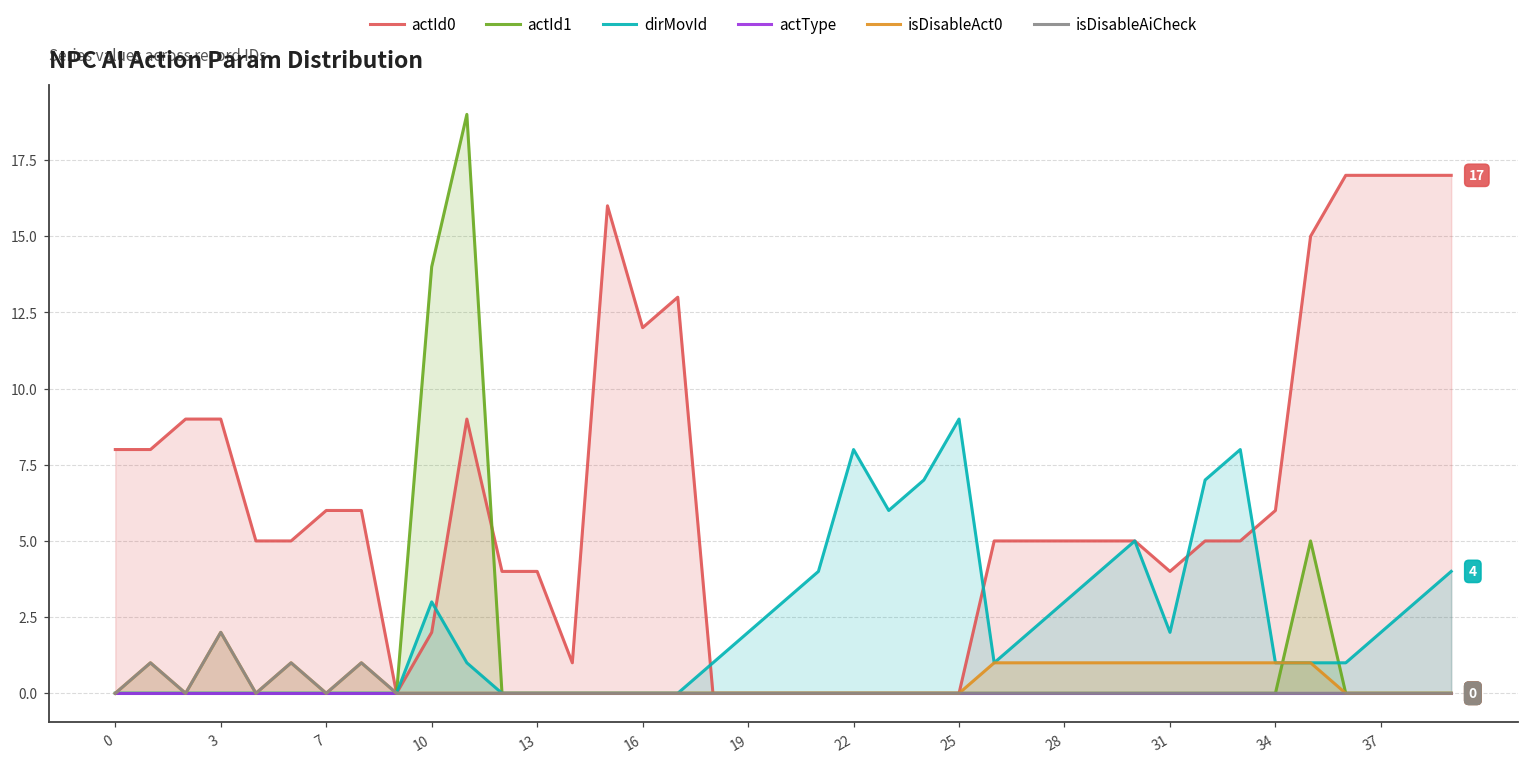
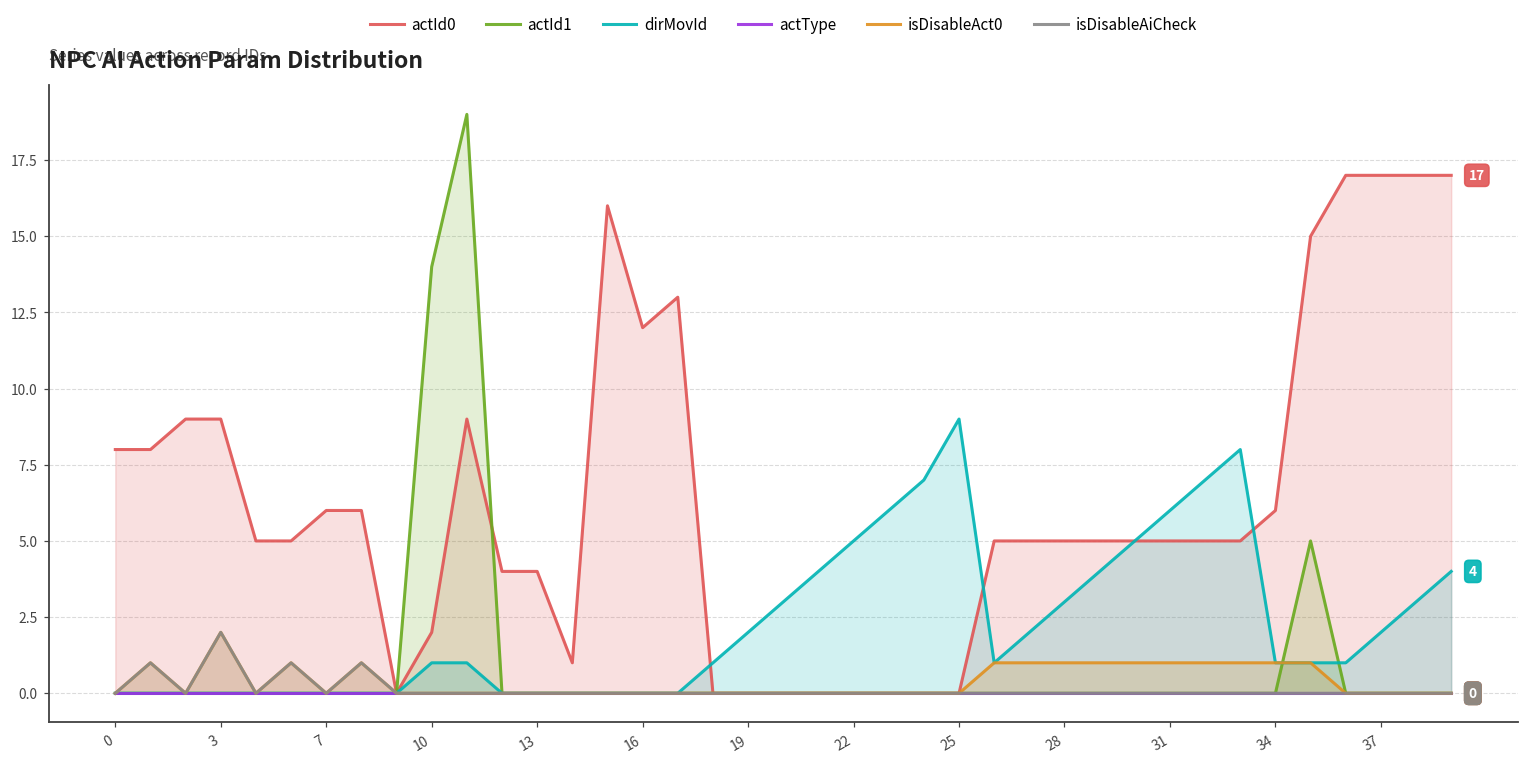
  {
    "actId0": {
      "0": 8,
      "3": 9,
      "7": 6,
      "10": 2,
      "13": 4,
      "16": 12,
      "28": 5,
-     "31": 4,
+     "31": 5,
      "34": 6,
      "37": 17
    },
    "actId1": {
      "10": 14
    },
    "dirMovId": {
-     "10": 3,
+     "10": 1,
      "19": 2,
-     "22": 8,
+     "22": 5,
      "25": 9,
      "28": 3,
-     "31": 2,
+     "31": 6,
      "37": 2
    },
    "isDisableAct0": {
      "28": 1,
      "31": 1
    }
  }
